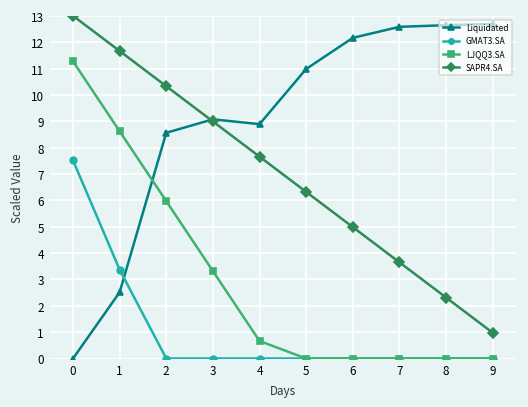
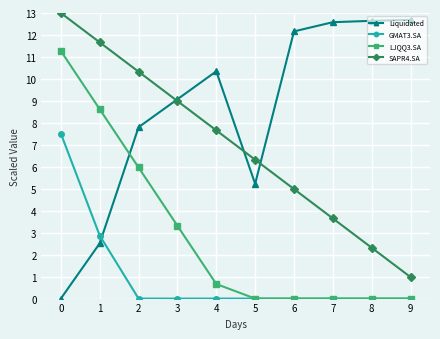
  {
    "Liquidated": {
      "0": 0.0,
      "1": 2.5,
-     "2": 8.6,
-     "4": 8.9,
-     "5": 11.0,
+     "2": 7.8,
+     "4": 10.3,
+     "5": 5.2,
      "6": 12.2,
      "7": 12.6
    },
    "GMAT3.SA": {
      "0": 7.5,
-     "1": 3.4,
+     "1": 2.9,
      "2": 0.0,
      "3": 0.0,
      "4": 0.0
    }
  }
